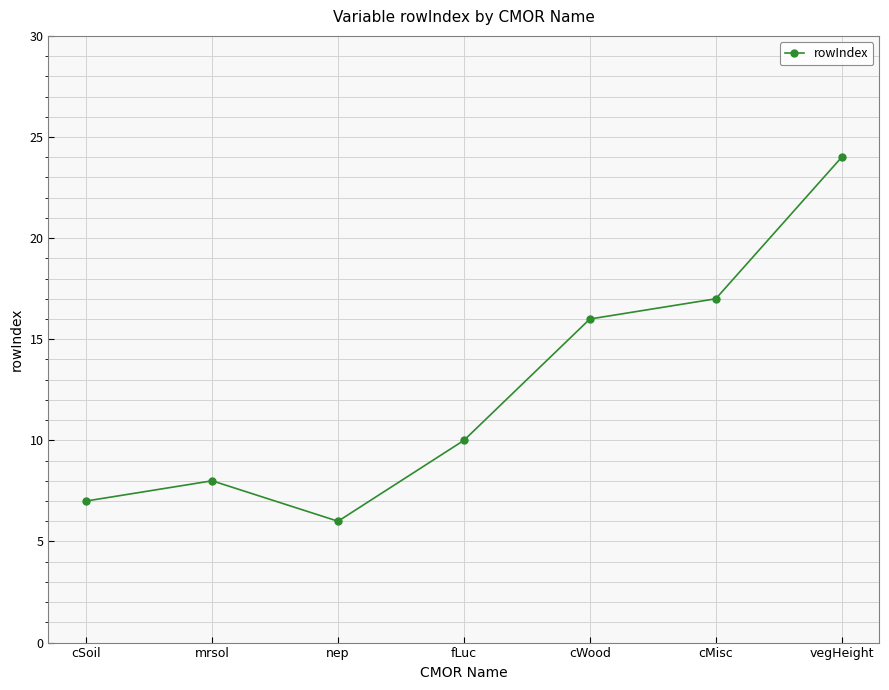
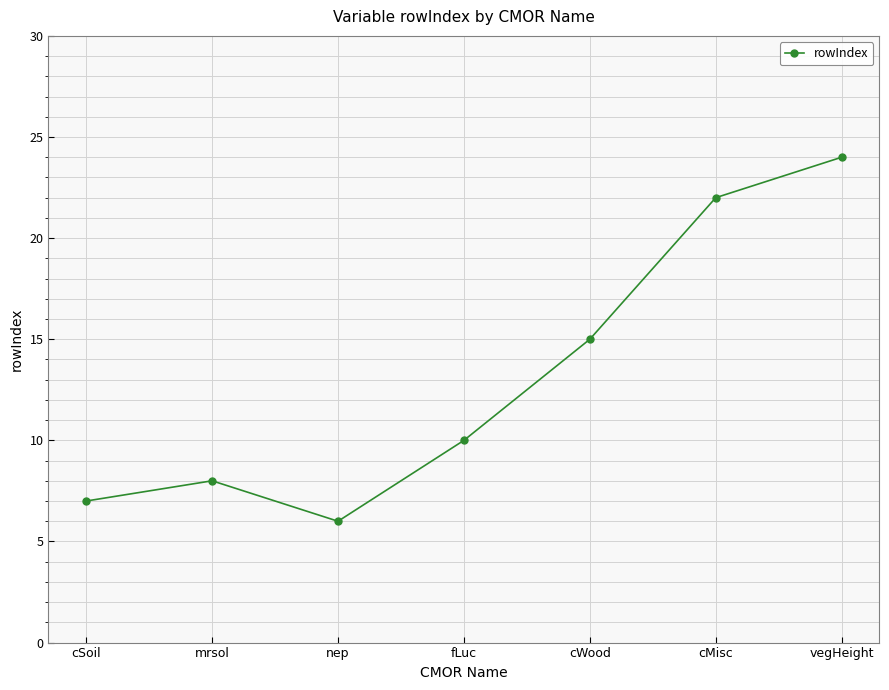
  {
    "cSoil": 7,
    "mrsol": 8,
    "nep": 6,
    "fLuc": 10,
-   "cWood": 16,
-   "cMisc": 17,
+   "cWood": 15,
+   "cMisc": 22,
    "vegHeight": 24
  }
